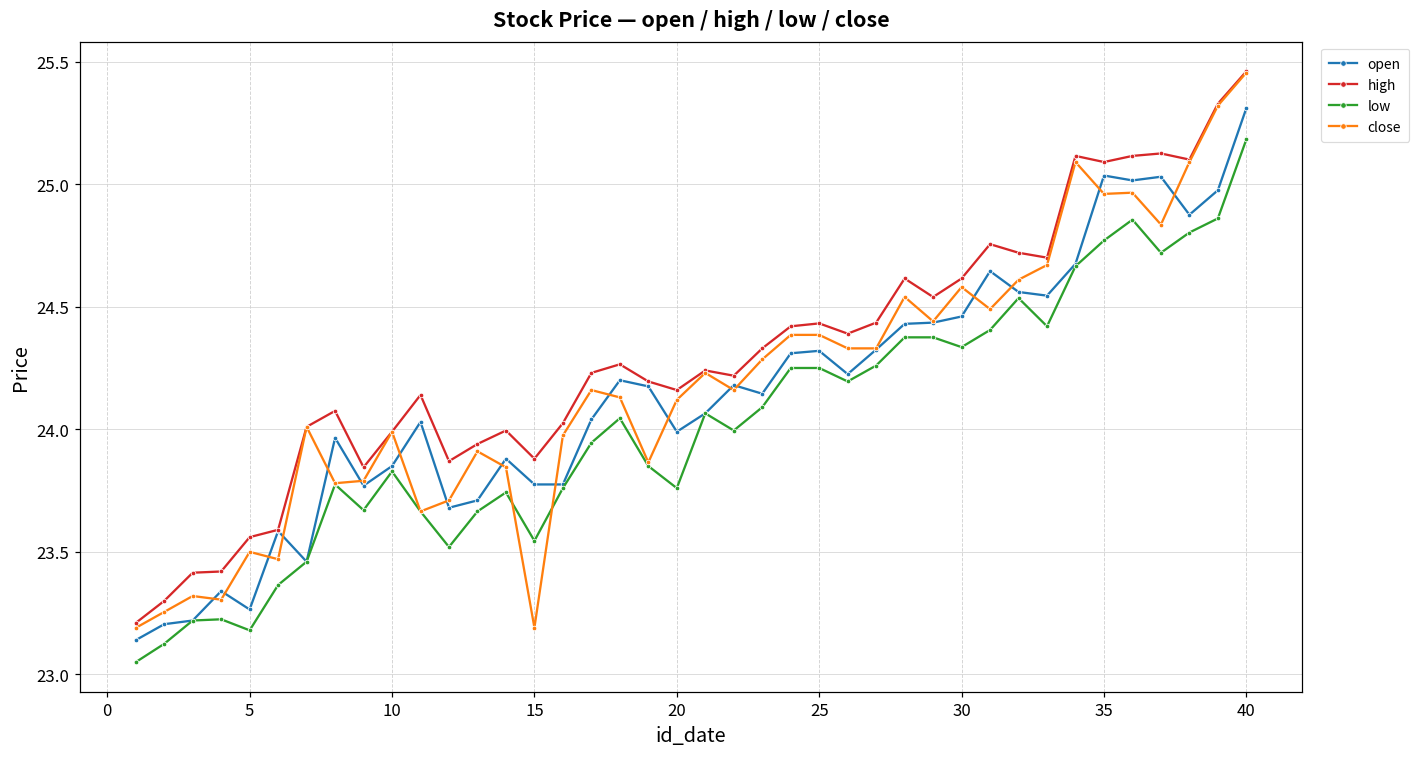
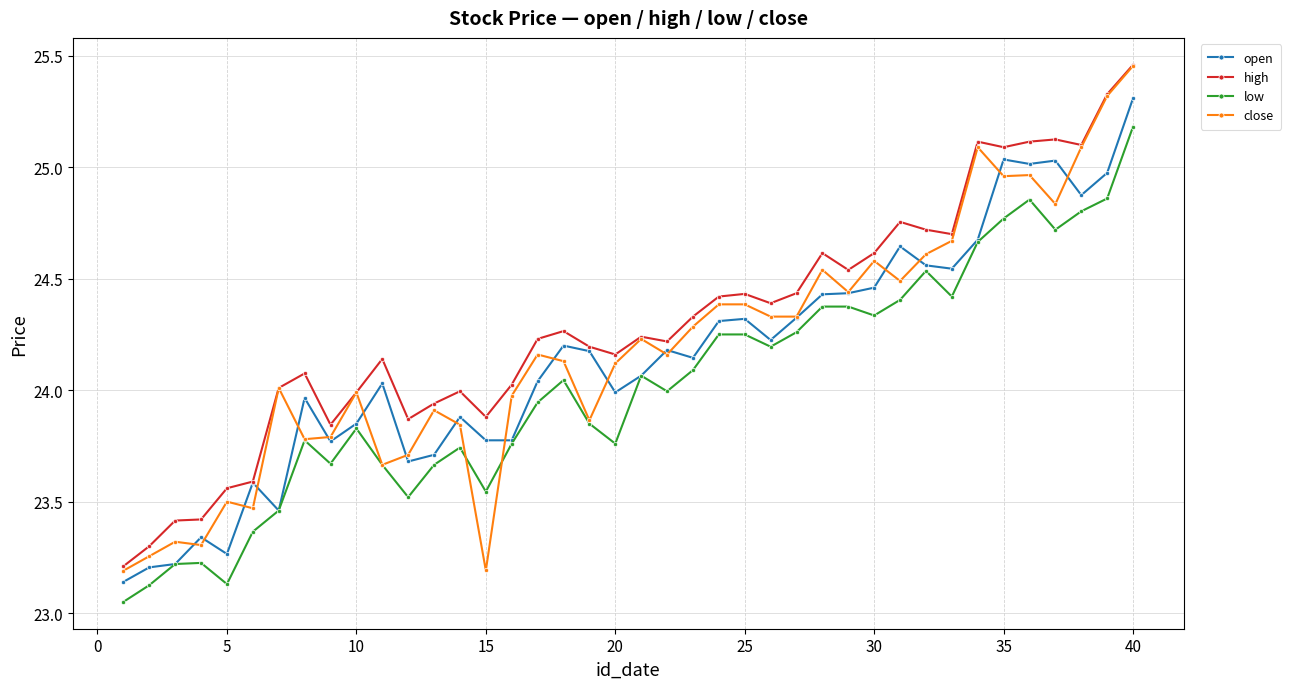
  {
    "open": {
      "5": 23.27,
      "10": 23.85,
      "15": 23.78,
      "20": 23.99,
      "25": 24.32,
      "30": 24.46,
      "35": 25.04,
      "40": 25.31
    },
    "high": {
      "5": 23.56,
      "15": 23.88,
      "20": 24.16,
      "25": 24.43,
      "30": 24.62,
      "35": 25.09
    },
    "low": {
-     "5": 23.18,
+     "5": 23.13,
      "10": 23.83,
      "15": 23.55,
      "20": 23.76,
      "25": 24.25,
      "30": 24.34,
      "35": 24.77,
      "40": 25.18
    },
    "close": {
      "5": 23.50,
      "15": 23.19,
      "20": 24.12,
      "25": 24.39,
      "30": 24.58,
      "35": 24.96
    }
  }
